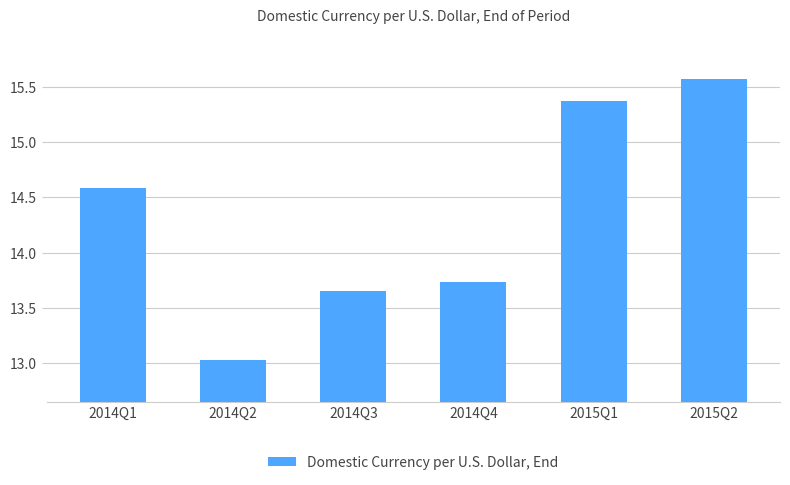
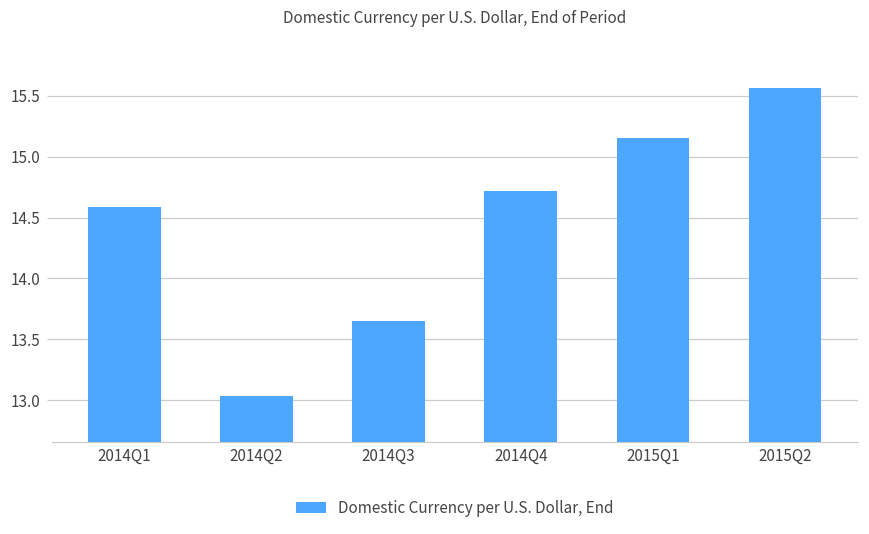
  {
    "2014Q1": 14.59,
    "2014Q2": 13.03,
    "2014Q3": 13.65,
-   "2014Q4": 13.73,
-   "2015Q1": 15.37,
+   "2014Q4": 14.72,
+   "2015Q1": 15.15,
    "2015Q2": 15.57
  }
